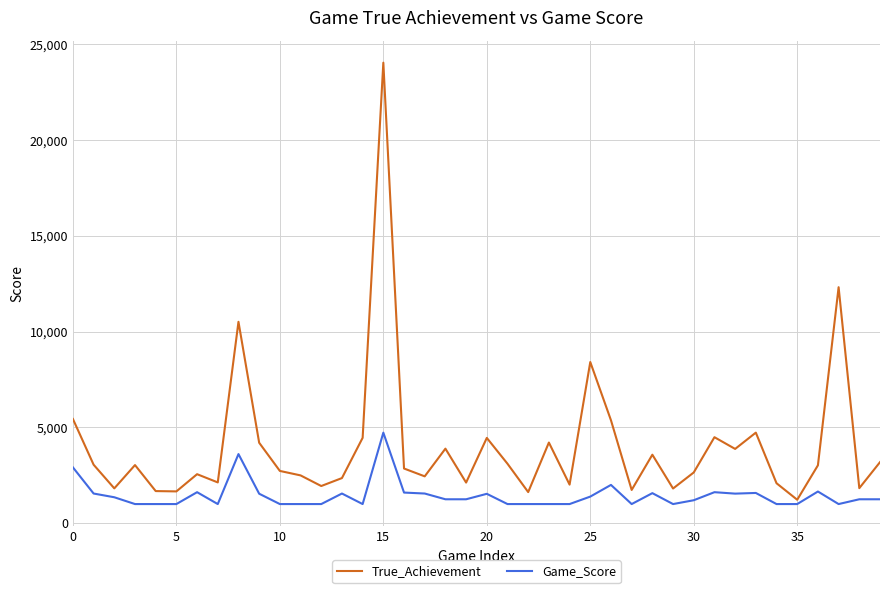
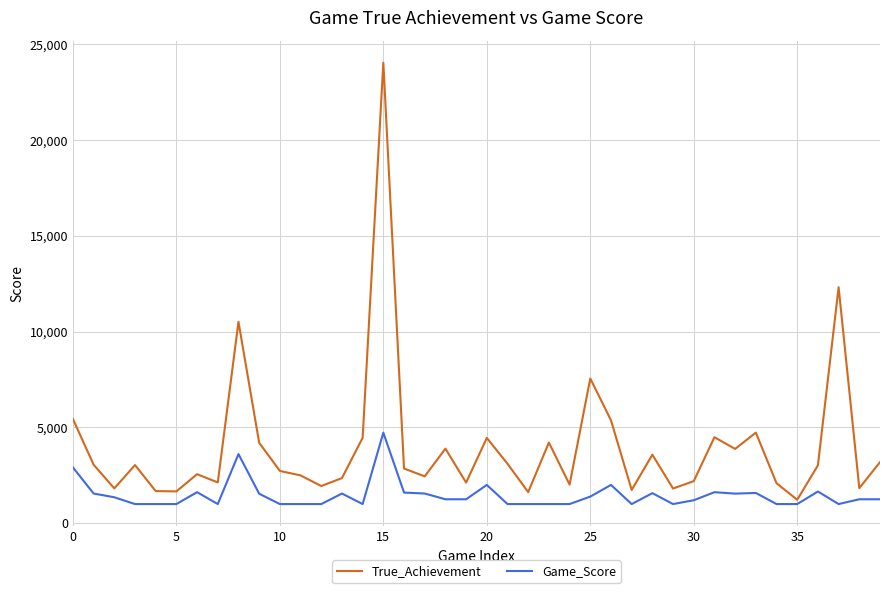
  {
    "True_Achievement": {
      "0": "5,400",
      "5": "1,700",
      "10": "2,700",
      "15": "24,000",
      "20": "4,500",
-     "25": "8,400",
-     "30": "2,700",
+     "25": "7,600",
+     "30": "2,200",
      "35": "1,200"
    },
    "Game_Score": {
      "0": "2,900",
      "5": "1,000",
      "10": "1,000",
      "15": "4,700",
-     "20": "1,500",
+     "20": "2,000",
      "25": "1,400",
      "30": "1,200",
      "35": "1,000"
    }
  }
